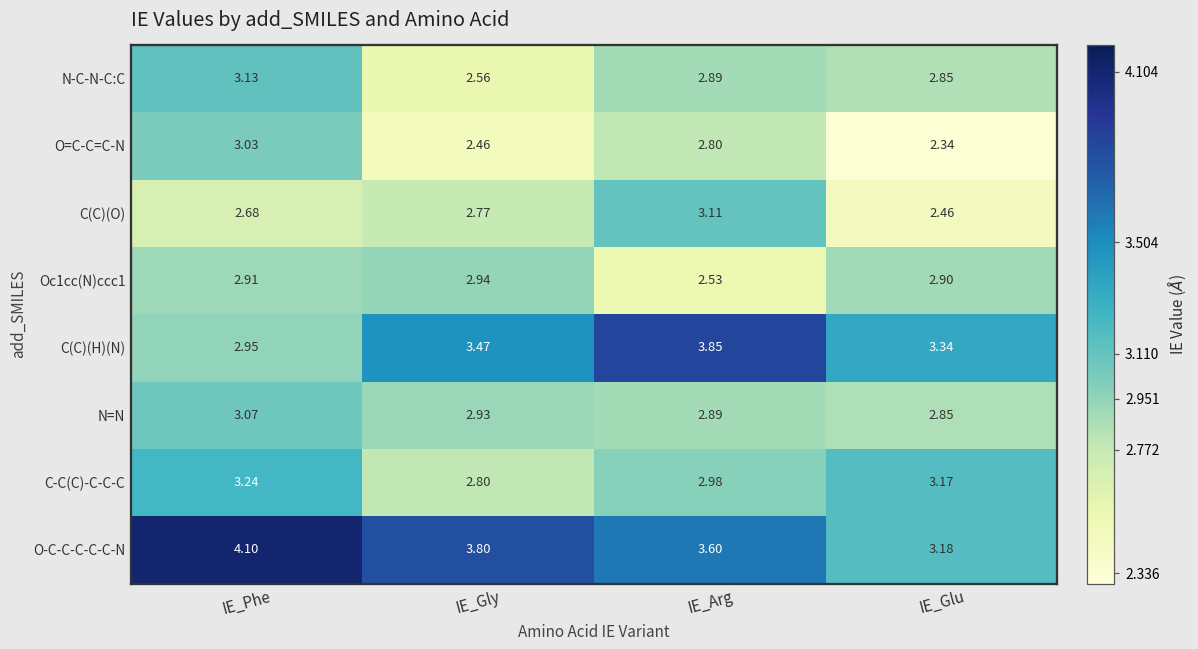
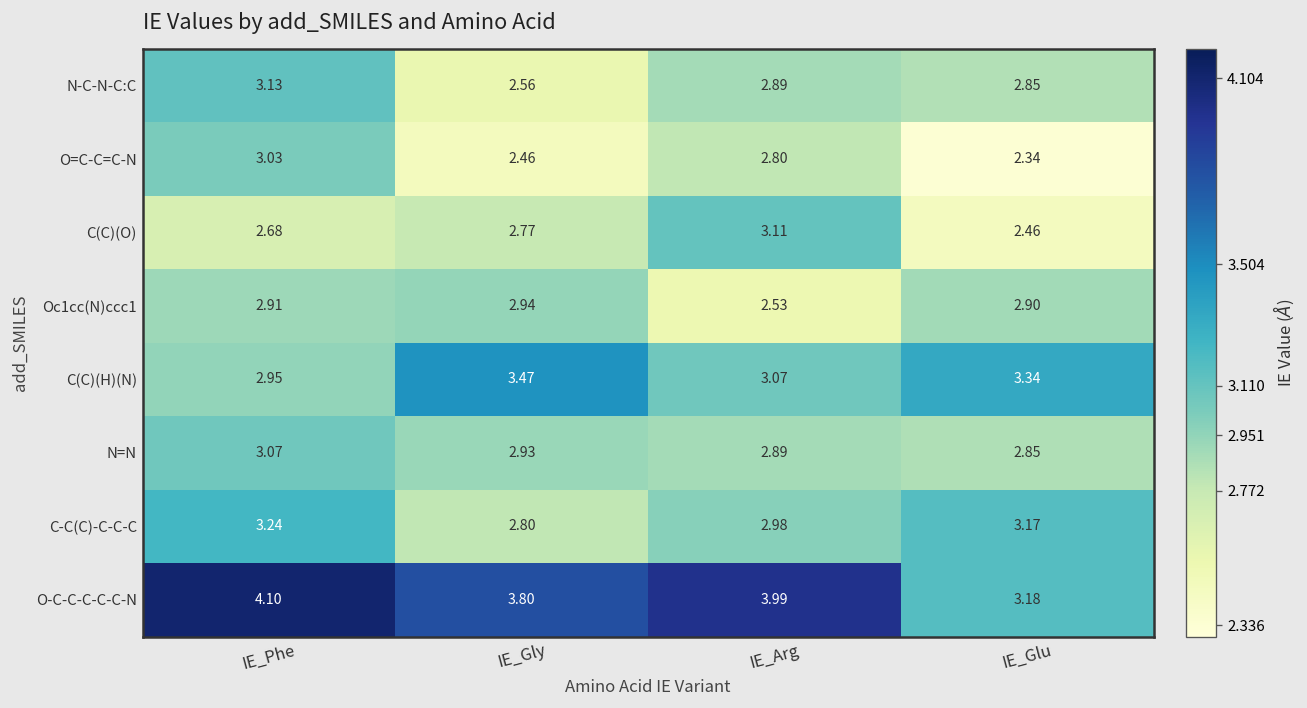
  {
    "N-C-N-C:C": {
      "IE_Phe": 3.13,
      "IE_Gly": 2.56,
      "IE_Arg": 2.89,
      "IE_Glu": 2.85
    },
    "O=C-C=C-N": {
      "IE_Phe": 3.03,
      "IE_Gly": 2.46,
      "IE_Arg": 2.80,
      "IE_Glu": 2.34
    },
    "C(C)(O)": {
      "IE_Phe": 2.68,
      "IE_Gly": 2.77,
      "IE_Arg": 3.11,
      "IE_Glu": 2.46
    },
    "Oc1cc(N)ccc1": {
      "IE_Phe": 2.91,
      "IE_Gly": 2.94,
      "IE_Arg": 2.53,
      "IE_Glu": 2.90
    },
    "C(C)(H)(N)": {
      "IE_Phe": 2.95,
      "IE_Gly": 3.47,
-     "IE_Arg": 3.85,
+     "IE_Arg": 3.07,
      "IE_Glu": 3.34
    },
    "N=N": {
      "IE_Phe": 3.07,
      "IE_Gly": 2.93,
      "IE_Arg": 2.89,
      "IE_Glu": 2.85
    },
    "C-C(C)-C-C-C": {
      "IE_Phe": 3.24,
      "IE_Gly": 2.80,
      "IE_Arg": 2.98,
      "IE_Glu": 3.17
    },
    "O-C-C-C-C-C-N": {
      "IE_Phe": 4.10,
      "IE_Gly": 3.80,
-     "IE_Arg": 3.60,
+     "IE_Arg": 3.99,
      "IE_Glu": 3.18
    }
  }
